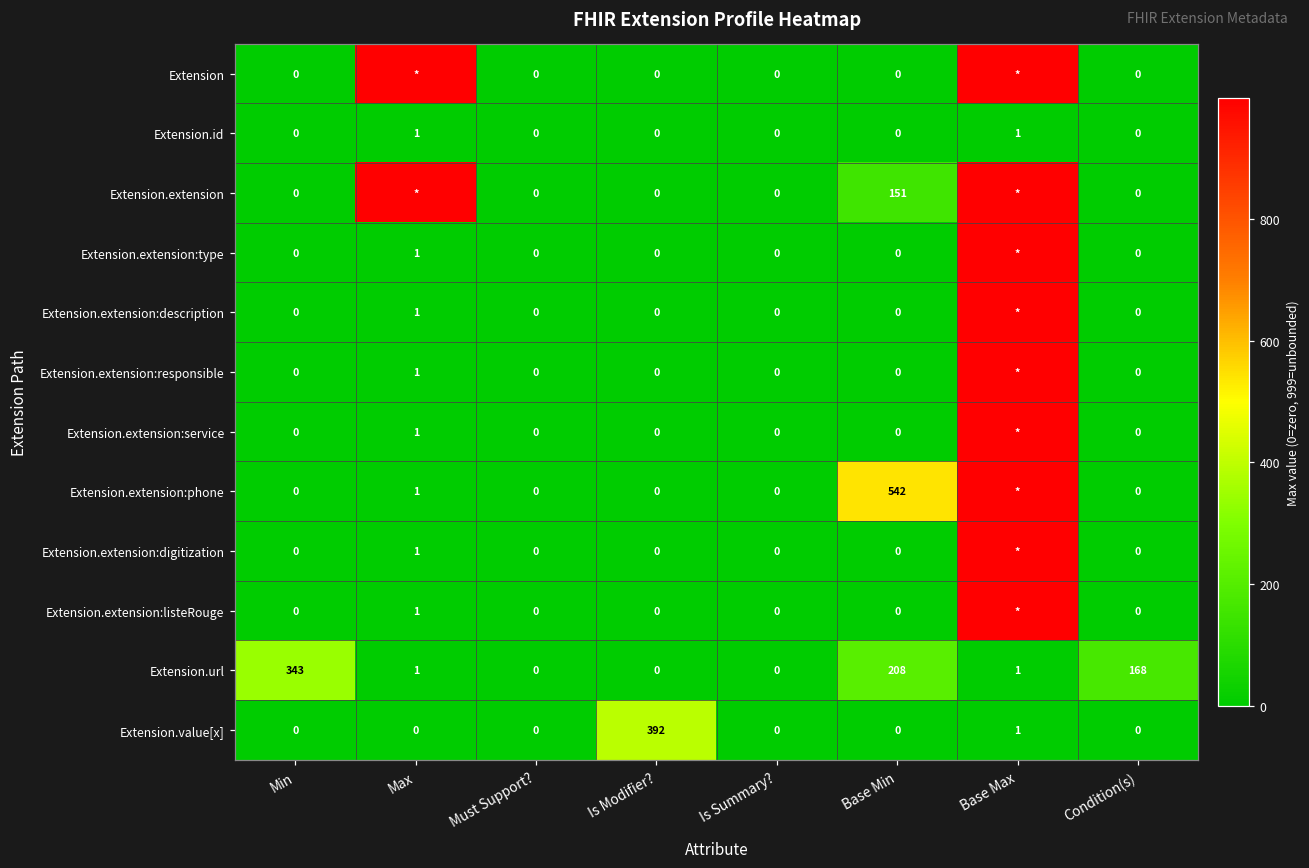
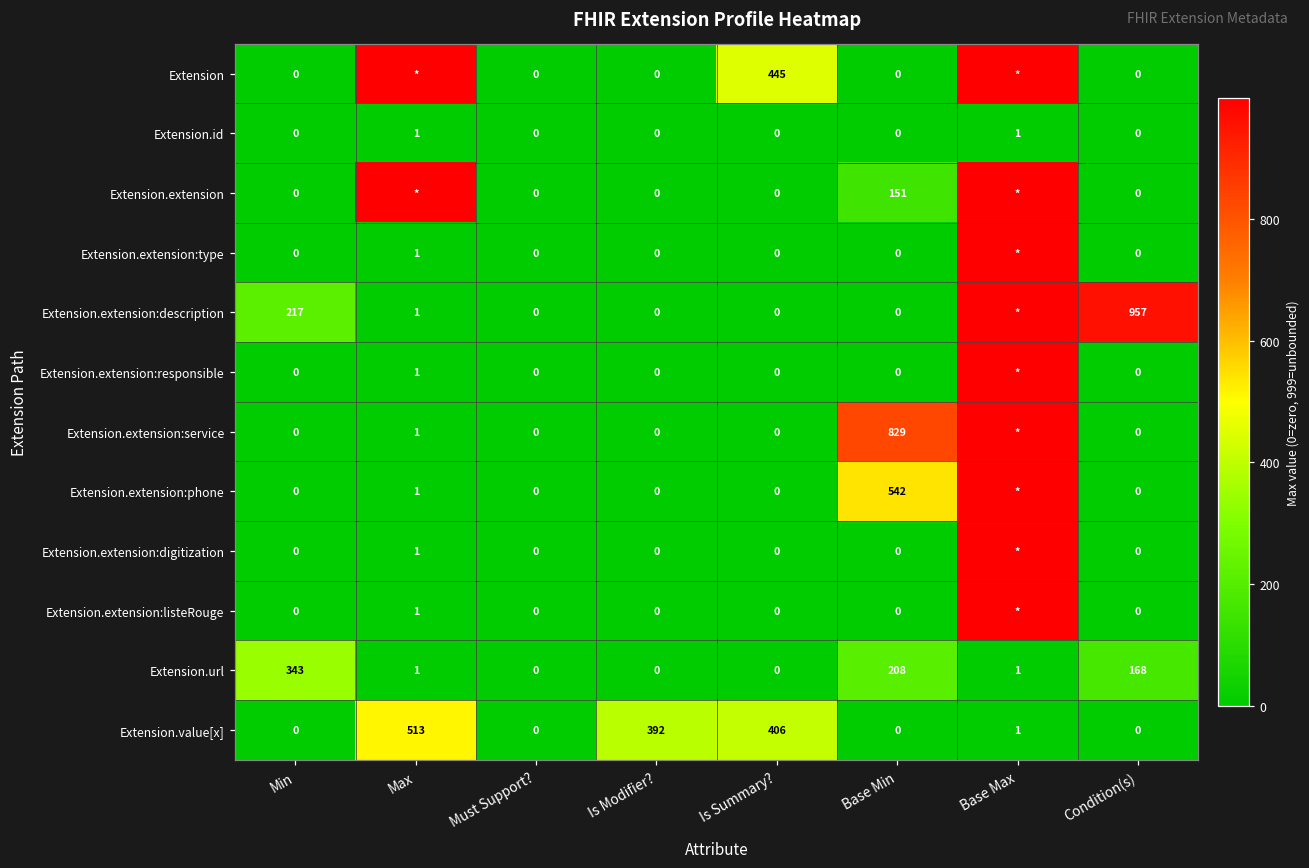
  {
    "Extension": {
      "Min": 0,
      "Must Support?": 0,
      "Is Modifier?": 0,
-     "Is Summary?": 0,
+     "Is Summary?": 445,
      "Base Min": 0,
      "Condition(s)": 0
    },
    "Extension.id": {
      "Min": 0,
      "Max": 1,
      "Must Support?": 0,
      "Is Modifier?": 0,
      "Is Summary?": 0,
      "Base Min": 0,
      "Base Max": 1,
      "Condition(s)": 0
    },
    "Extension.extension": {
      "Min": 0,
      "Must Support?": 0,
      "Is Modifier?": 0,
      "Is Summary?": 0,
      "Base Min": 151,
      "Condition(s)": 0
    },
    "Extension.extension:type": {
      "Min": 0,
      "Max": 1,
      "Must Support?": 0,
      "Is Modifier?": 0,
      "Is Summary?": 0,
      "Base Min": 0,
      "Condition(s)": 0
    },
    "Extension.extension:description": {
-     "Min": 0,
+     "Min": 217,
      "Max": 1,
      "Must Support?": 0,
      "Is Modifier?": 0,
      "Is Summary?": 0,
      "Base Min": 0,
-     "Condition(s)": 0
+     "Condition(s)": 957
    },
    "Extension.extension:responsible": {
      "Min": 0,
      "Max": 1,
      "Must Support?": 0,
      "Is Modifier?": 0,
      "Is Summary?": 0,
      "Base Min": 0,
      "Condition(s)": 0
    },
    "Extension.extension:service": {
      "Min": 0,
      "Max": 1,
      "Must Support?": 0,
      "Is Modifier?": 0,
      "Is Summary?": 0,
-     "Base Min": 0,
+     "Base Min": 829,
      "Condition(s)": 0
    },
    "Extension.extension:phone": {
      "Min": 0,
      "Max": 1,
      "Must Support?": 0,
      "Is Modifier?": 0,
      "Is Summary?": 0,
      "Base Min": 542,
      "Condition(s)": 0
    },
    "Extension.extension:digitization": {
      "Min": 0,
      "Max": 1,
      "Must Support?": 0,
      "Is Modifier?": 0,
      "Is Summary?": 0,
      "Base Min": 0,
      "Condition(s)": 0
    },
    "Extension.extension:listeRouge": {
      "Min": 0,
      "Max": 1,
      "Must Support?": 0,
      "Is Modifier?": 0,
      "Is Summary?": 0,
      "Base Min": 0,
      "Condition(s)": 0
    },
    "Extension.url": {
      "Min": 343,
      "Max": 1,
      "Must Support?": 0,
      "Is Modifier?": 0,
      "Is Summary?": 0,
      "Base Min": 208,
      "Base Max": 1,
      "Condition(s)": 168
    },
    "Extension.value[x]": {
      "Min": 0,
-     "Max": 0,
+     "Max": 513,
      "Must Support?": 0,
      "Is Modifier?": 392,
-     "Is Summary?": 0,
+     "Is Summary?": 406,
      "Base Min": 0,
      "Base Max": 1,
      "Condition(s)": 0
    }
  }
